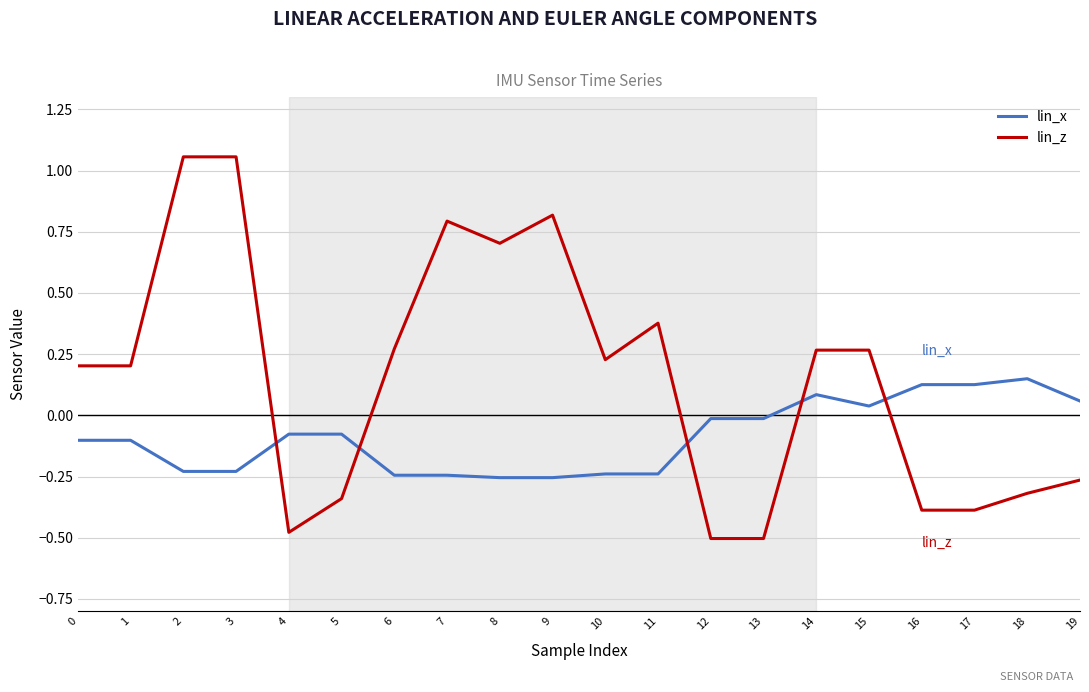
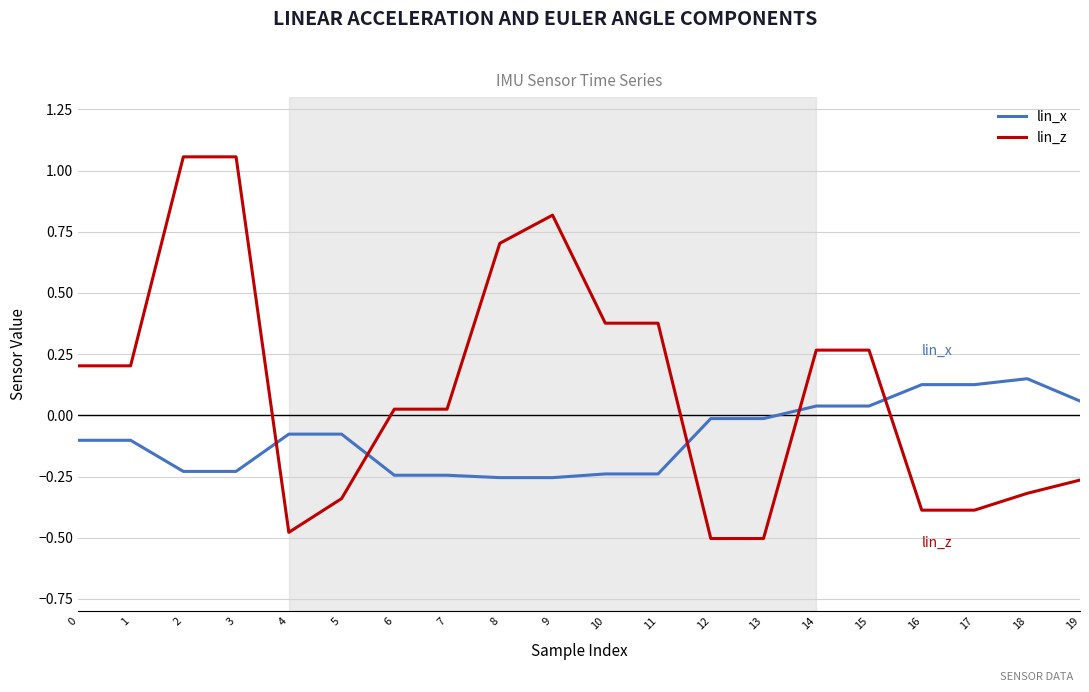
  {
    "lin_x": {
      "0": -0.10,
      "1": -0.10,
      "2": -0.23,
      "3": -0.23,
      "4": -0.08,
      "5": -0.08,
      "6": -0.24,
      "7": -0.24,
      "8": -0.25,
      "9": -0.25,
      "10": -0.24,
      "11": -0.24,
      "12": -0.01,
      "13": -0.01,
-     "14": 0.08,
+     "14": 0.04,
      "15": 0.04,
      "16": 0.13,
      "17": 0.13,
      "18": 0.15,
      "19": 0.06
    },
    "lin_z": {
      "0": 0.20,
      "1": 0.20,
      "2": 1.06,
      "3": 1.06,
      "4": -0.48,
      "5": -0.34,
-     "6": 0.27,
-     "7": 0.79,
+     "6": 0.03,
+     "7": 0.03,
      "8": 0.70,
      "9": 0.82,
-     "10": 0.23,
+     "10": 0.38,
      "11": 0.38,
      "12": -0.50,
      "13": -0.50,
      "14": 0.27,
      "15": 0.27,
      "16": -0.39,
      "17": -0.39,
      "18": -0.32,
      "19": -0.26
    }
  }
